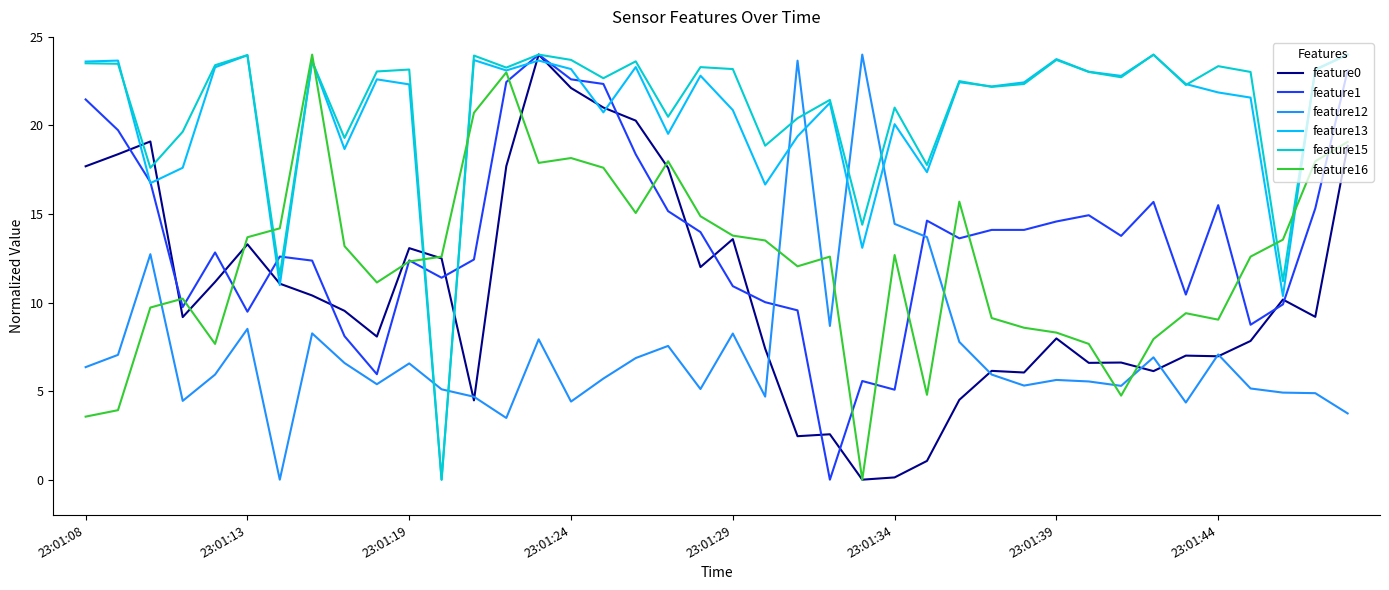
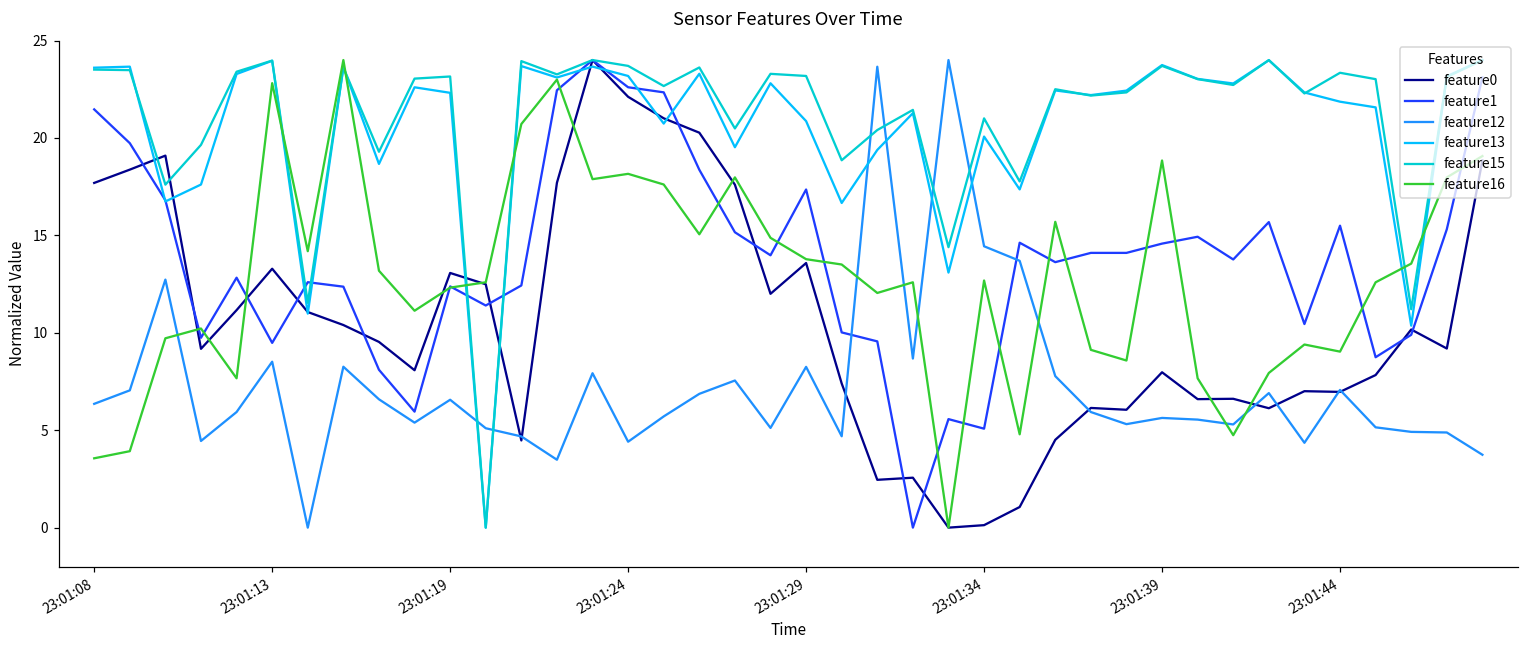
  {
    "feature0": {
      "23:01:08": 17.7,
      "23:01:13": 13.3,
      "23:01:19": 13.1,
      "23:01:24": 22.1,
      "23:01:29": 13.6,
      "23:01:34": 0.1,
      "23:01:39": 8.0
    },
    "feature1": {
      "23:01:08": 21.5,
      "23:01:13": 9.5,
      "23:01:24": 22.6,
-     "23:01:29": 10.9,
+     "23:01:29": 17.4,
      "23:01:34": 5.1,
      "23:01:39": 14.6,
      "23:01:44": 15.5
    },
    "feature16": {
      "23:01:08": 3.6,
-     "23:01:13": 13.7,
+     "23:01:13": 22.8,
      "23:01:24": 18.2,
      "23:01:29": 13.8,
      "23:01:34": 12.7,
-     "23:01:39": 8.3,
+     "23:01:39": 18.8,
      "23:01:44": 9.0
    }
  }
